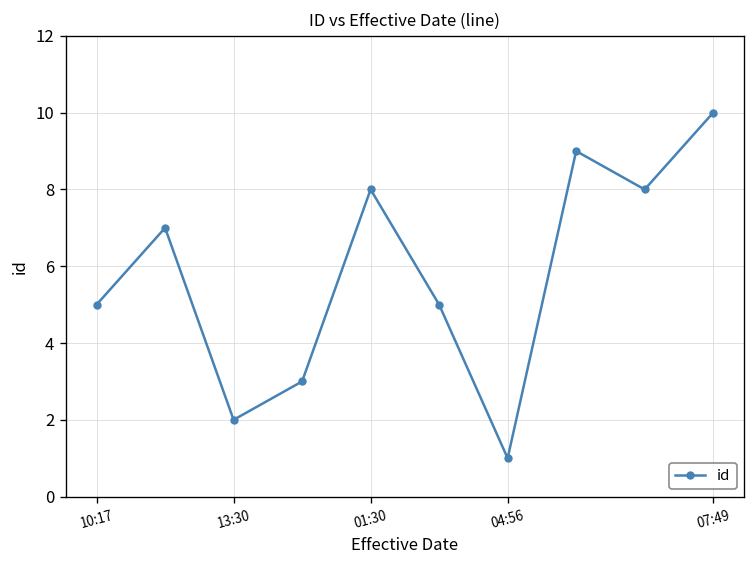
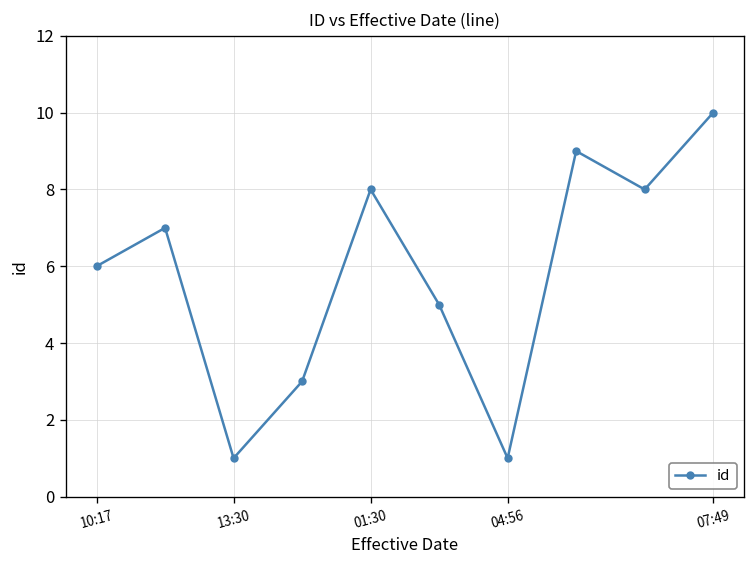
  {
-   "10:17": 5,
-   "13:30": 2,
+   "10:17": 6,
+   "13:30": 1,
    "01:30": 8,
    "04:56": 1,
    "07:49": 10
  }
